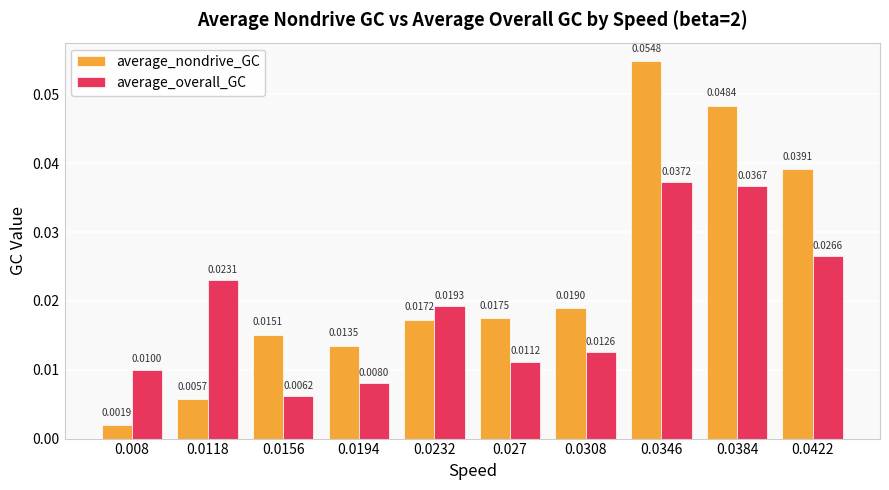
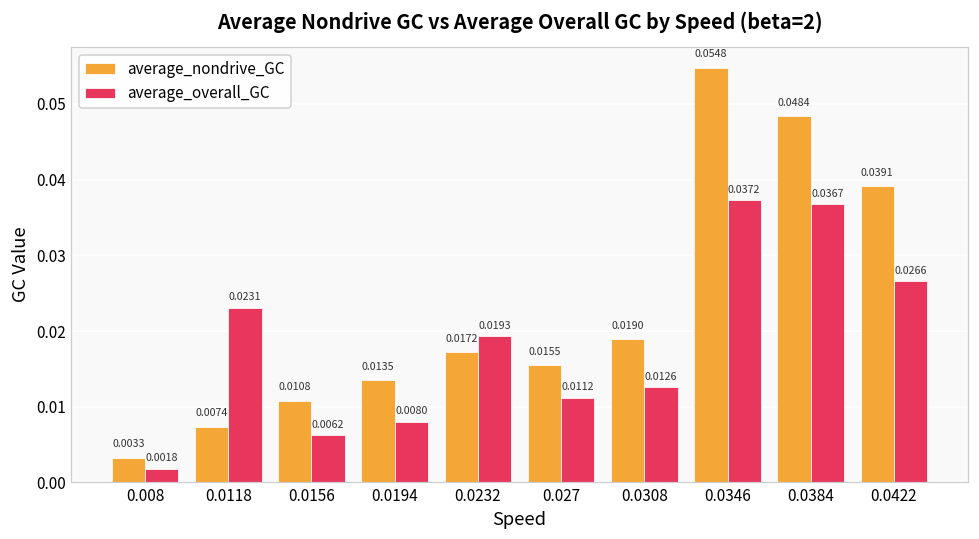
  {
    "average_nondrive_GC": {
-     "0.008": 0.0019,
-     "0.0118": 0.0057,
-     "0.0156": 0.0151,
+     "0.008": 0.0033,
+     "0.0118": 0.0074,
+     "0.0156": 0.0108,
      "0.0194": 0.0135,
      "0.0232": 0.0172,
-     "0.027": 0.0175,
+     "0.027": 0.0155,
      "0.0308": 0.0190,
      "0.0346": 0.0548,
      "0.0384": 0.0484,
      "0.0422": 0.0391
    },
    "average_overall_GC": {
-     "0.008": 0.0100,
+     "0.008": 0.0018,
      "0.0118": 0.0231,
      "0.0156": 0.0062,
      "0.0194": 0.0080,
      "0.0232": 0.0193,
      "0.027": 0.0112,
      "0.0308": 0.0126,
      "0.0346": 0.0372,
      "0.0384": 0.0367,
      "0.0422": 0.0266
    }
  }
